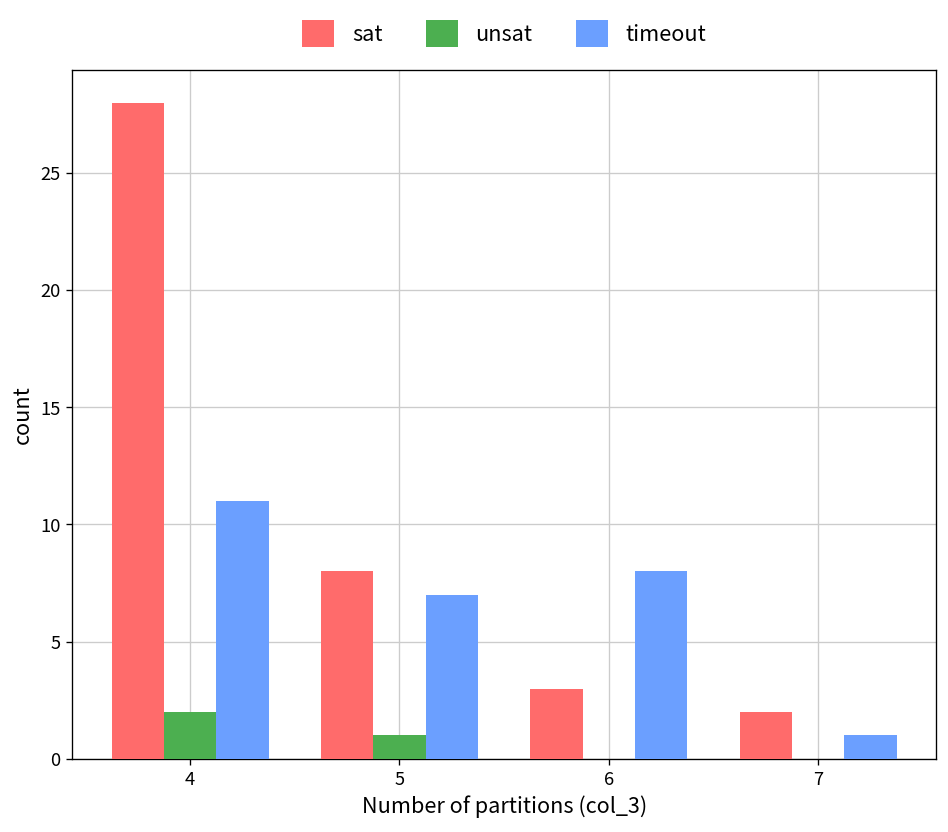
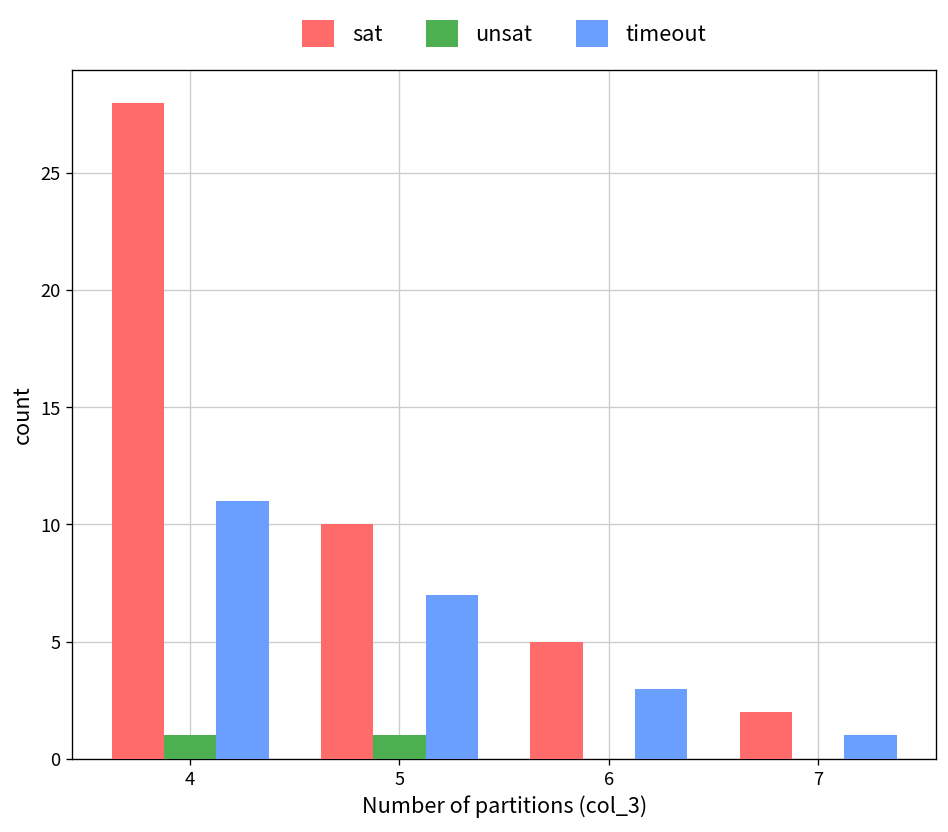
  {
    "sat": {
      "4": 28,
-     "5": 8,
-     "6": 3,
+     "5": 10,
+     "6": 5,
      "7": 2
    },
    "unsat": {
-     "4": 2,
+     "4": 1,
      "5": 1,
      "6": 0,
      "7": 0
    },
    "timeout": {
      "4": 11,
      "5": 7,
-     "6": 8,
+     "6": 3,
      "7": 1
    }
  }
